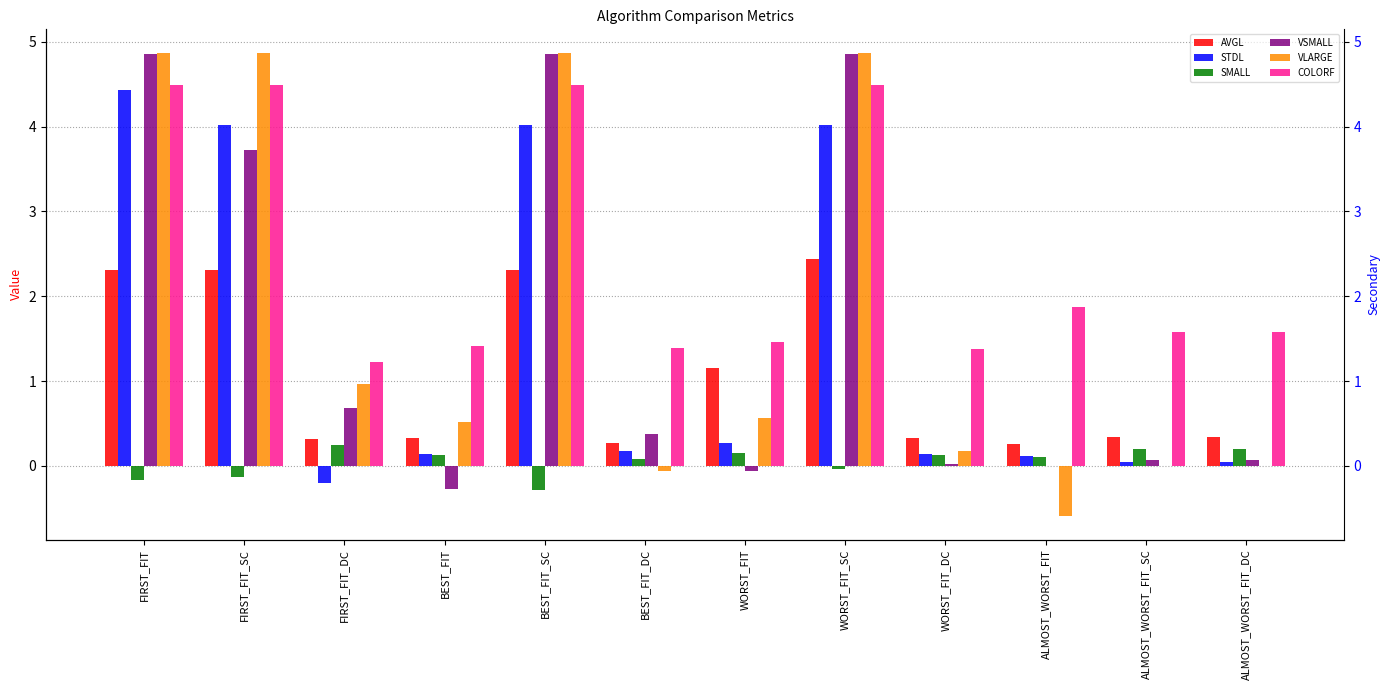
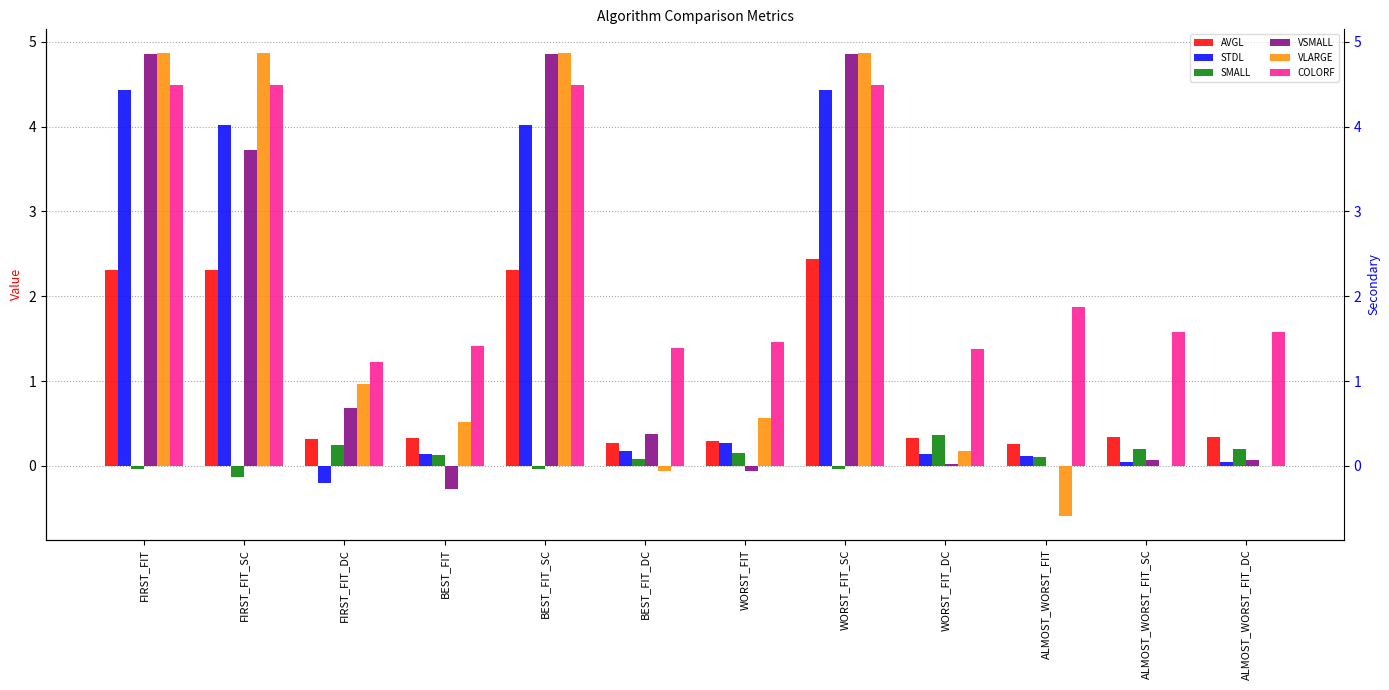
  {
    "AVGL": {
      "FIRST_FIT": 2.3,
      "FIRST_FIT_SC": 2.3,
      "FIRST_FIT_DC": 0.3,
      "BEST_FIT": 0.3,
      "BEST_FIT_SC": 2.3,
      "BEST_FIT_DC": 0.3,
-     "WORST_FIT": 1.2,
+     "WORST_FIT": 0.3,
      "WORST_FIT_SC": 2.4,
      "WORST_FIT_DC": 0.3,
      "ALMOST_WORST_FIT": 0.3,
      "ALMOST_WORST_FIT_SC": 0.3,
      "ALMOST_WORST_FIT_DC": 0.3
    },
    "STDL": {
      "FIRST_FIT": 4.4,
      "FIRST_FIT_SC": 4.0,
      "FIRST_FIT_DC": -0.2,
      "BEST_FIT": 0.1,
      "BEST_FIT_SC": 4.0,
      "BEST_FIT_DC": 0.2,
      "WORST_FIT": 0.3,
-     "WORST_FIT_SC": 4.0,
+     "WORST_FIT_SC": 4.4,
      "WORST_FIT_DC": 0.1,
      "ALMOST_WORST_FIT": 0.1,
      "ALMOST_WORST_FIT_SC": 0.0,
      "ALMOST_WORST_FIT_DC": 0.0
    },
    "SMALL": {
-     "FIRST_FIT": -0.2,
+     "FIRST_FIT": 0.0,
      "FIRST_FIT_SC": -0.1,
      "FIRST_FIT_DC": 0.2,
      "BEST_FIT": 0.1,
-     "BEST_FIT_SC": -0.3,
+     "BEST_FIT_SC": 0.0,
      "BEST_FIT_DC": 0.1,
      "WORST_FIT": 0.2,
      "WORST_FIT_SC": 0.0,
-     "WORST_FIT_DC": 0.1,
+     "WORST_FIT_DC": 0.4,
      "ALMOST_WORST_FIT": 0.1,
      "ALMOST_WORST_FIT_SC": 0.2,
      "ALMOST_WORST_FIT_DC": 0.2
    },
    "VSMALL": {
      "FIRST_FIT": 4.9,
      "FIRST_FIT_SC": 3.7,
      "FIRST_FIT_DC": 0.7,
      "BEST_FIT": -0.3,
      "BEST_FIT_SC": 4.9,
      "BEST_FIT_DC": 0.4,
      "WORST_FIT": -0.1,
      "WORST_FIT_SC": 4.9,
      "ALMOST_WORST_FIT_SC": 0.1,
      "ALMOST_WORST_FIT_DC": 0.1
    },
    "VLARGE": {
      "FIRST_FIT": 4.9,
      "FIRST_FIT_SC": 4.9,
      "FIRST_FIT_DC": 1.0,
      "BEST_FIT": 0.5,
      "BEST_FIT_SC": 4.9,
      "BEST_FIT_DC": -0.1,
      "WORST_FIT": 0.6,
      "WORST_FIT_SC": 4.9,
      "WORST_FIT_DC": 0.2,
      "ALMOST_WORST_FIT": -0.6
    },
    "COLORF": {
      "FIRST_FIT": 4.5,
      "FIRST_FIT_SC": 4.5,
      "FIRST_FIT_DC": 1.2,
      "BEST_FIT": 1.4,
      "BEST_FIT_SC": 4.5,
      "BEST_FIT_DC": 1.4,
      "WORST_FIT": 1.5,
      "WORST_FIT_SC": 4.5,
      "WORST_FIT_DC": 1.4,
      "ALMOST_WORST_FIT": 1.9,
      "ALMOST_WORST_FIT_SC": 1.6,
      "ALMOST_WORST_FIT_DC": 1.6
    }
  }
